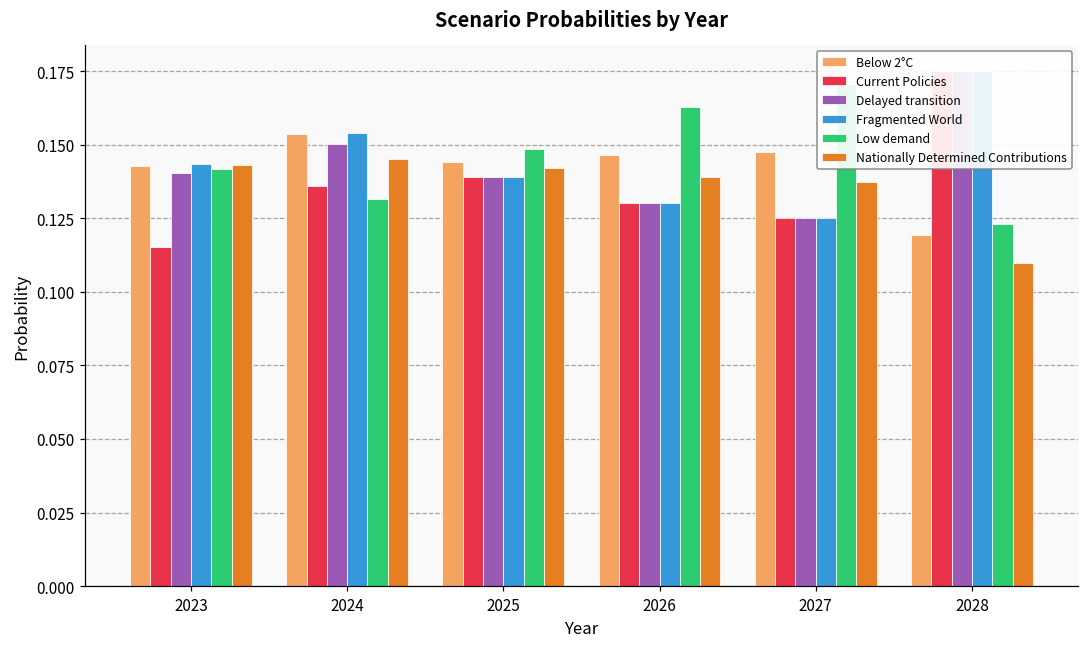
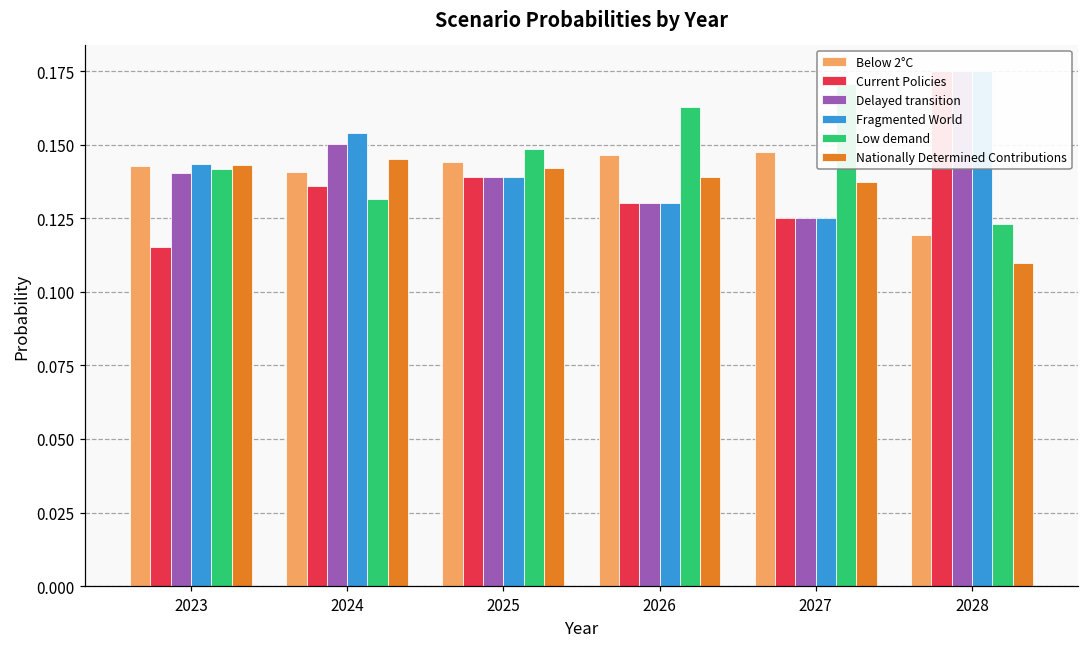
  {
    "Below 2°C": {
      "2023": 0.143,
-     "2024": 0.153,
+     "2024": 0.141,
      "2025": 0.144,
      "2026": 0.146,
      "2027": 0.147,
      "2028": 0.119
    },
    "Current Policies": {
      "2023": 0.115,
      "2024": 0.136,
      "2025": 0.139,
      "2026": 0.130,
      "2027": 0.125
    },
    "Delayed transition": {
      "2023": 0.140,
      "2024": 0.150,
      "2025": 0.139,
      "2026": 0.130,
      "2027": 0.125
    },
    "Fragmented World": {
      "2023": 0.144,
      "2024": 0.154,
      "2025": 0.139,
      "2026": 0.130,
      "2027": 0.125
    },
    "Low demand": {
      "2023": 0.142,
      "2024": 0.132,
      "2025": 0.149,
      "2026": 0.163,
      "2028": 0.123
    },
    "Nationally Determined Contributions": {
      "2023": 0.143,
      "2024": 0.145,
      "2025": 0.142,
      "2026": 0.139,
      "2027": 0.137,
      "2028": 0.110
    }
  }
